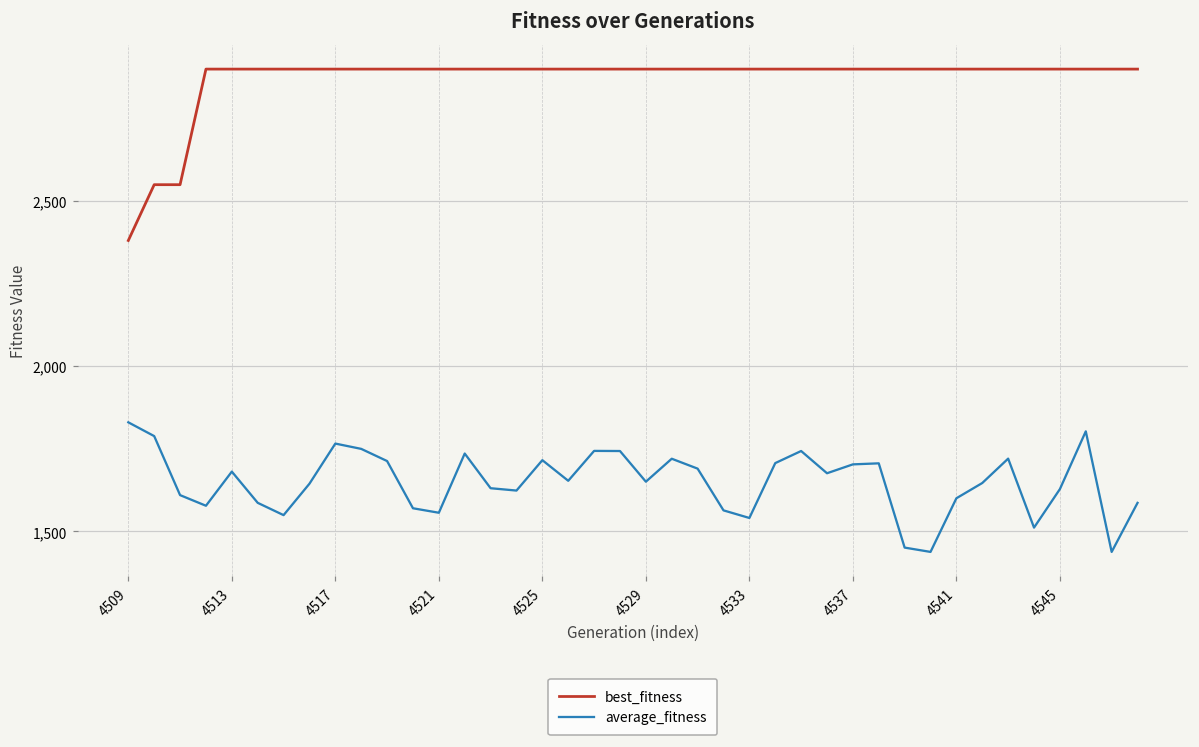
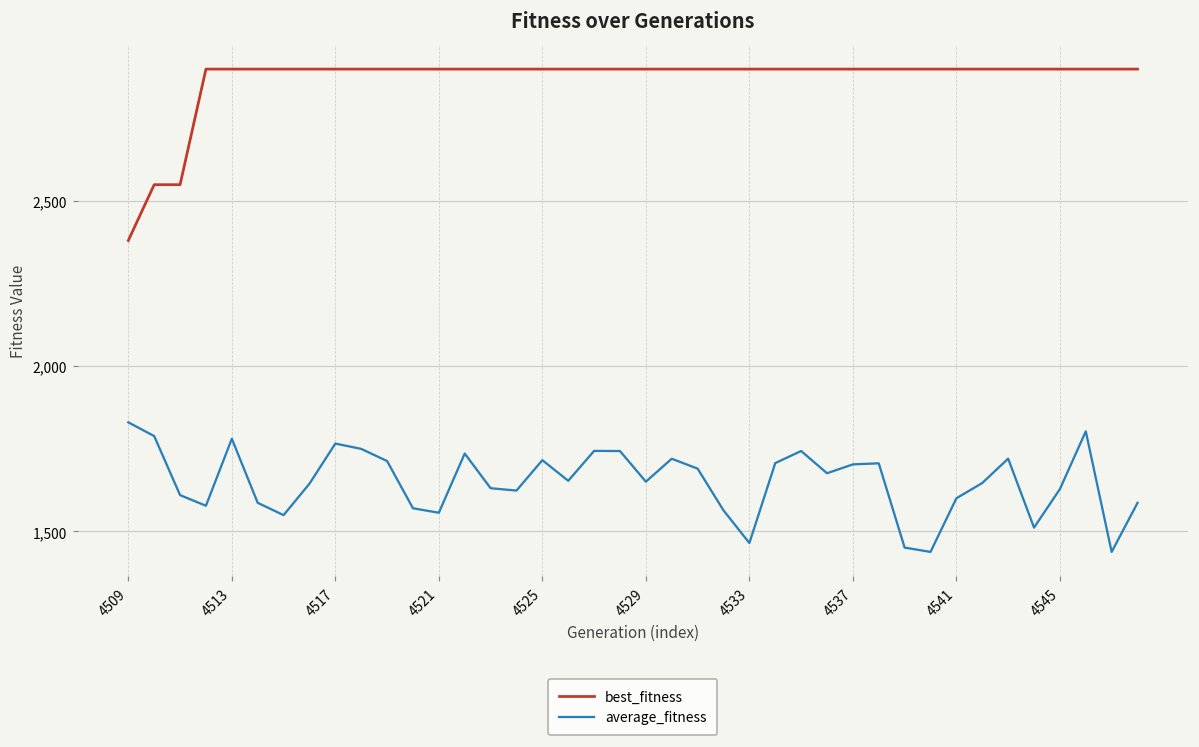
  {
    "best_fitness": {
      "4509": "2,380",
      "4513": "2,900",
      "4517": "2,900",
      "4521": "2,900",
      "4525": "2,900",
      "4529": "2,900",
      "4533": "2,900",
      "4537": "2,900",
      "4541": "2,900",
      "4545": "2,900"
    },
    "average_fitness": {
      "4509": "1,830",
-     "4513": "1,680",
+     "4513": "1,780",
      "4517": "1,770",
      "4521": "1,560",
      "4525": "1,720",
      "4529": "1,650",
-     "4533": "1,540",
+     "4533": "1,460",
      "4537": "1,700",
      "4541": "1,600",
      "4545": "1,630"
    }
  }
